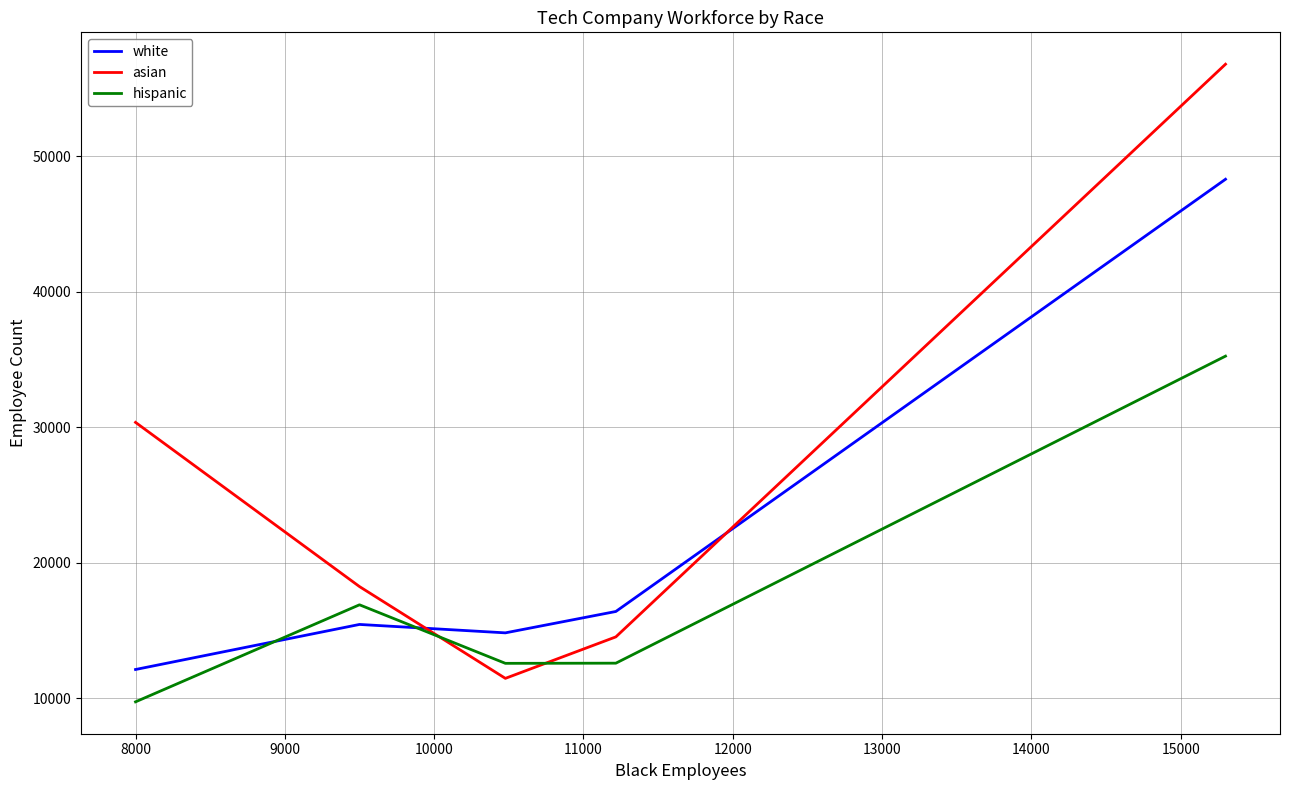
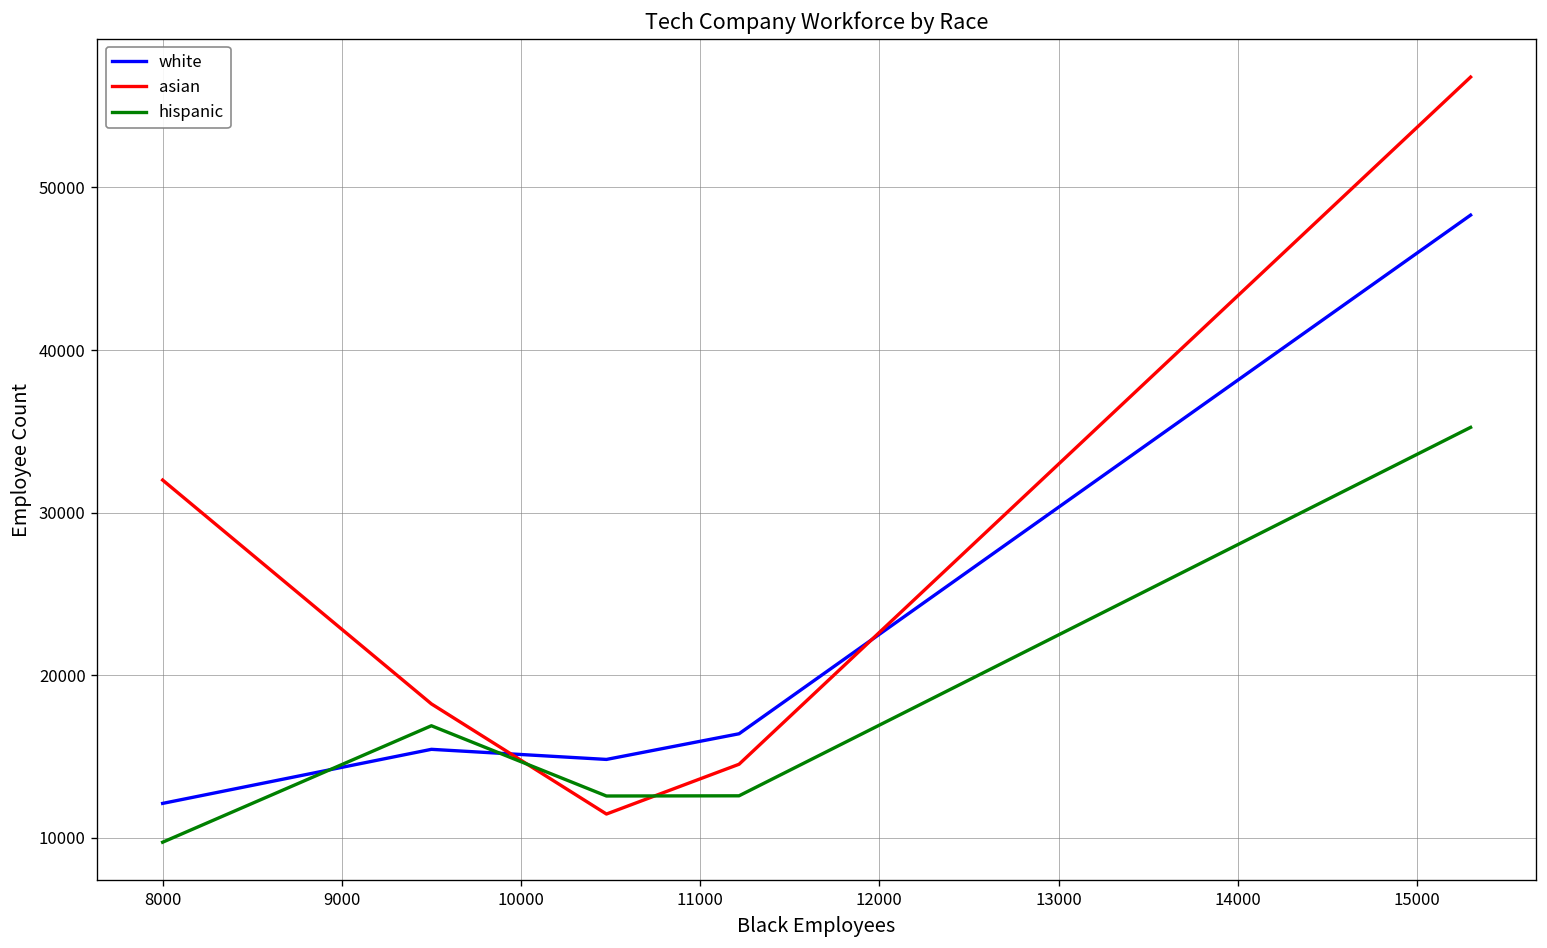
  {
    "white": {
      "8000": 12100
    },
    "asian": {
-     "8000": 30400
+     "8000": 32000
    },
    "hispanic": {
      "8000": 9700
    }
  }
